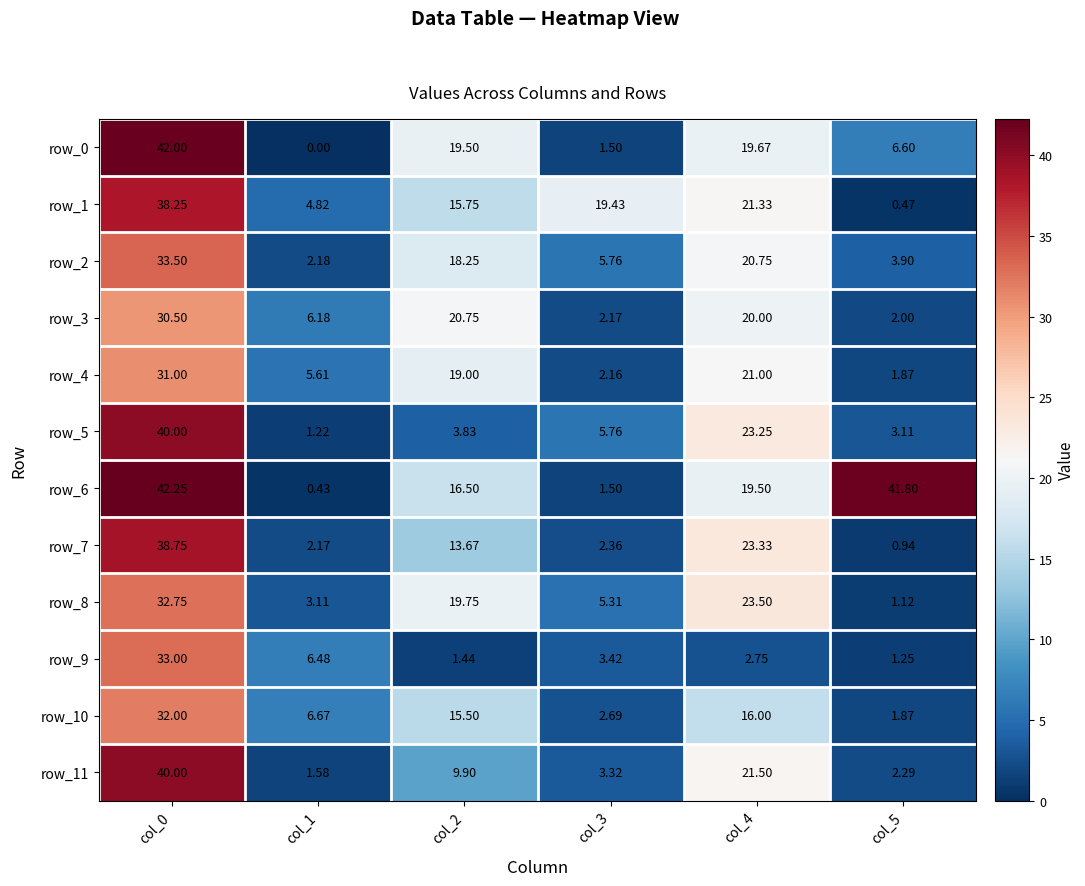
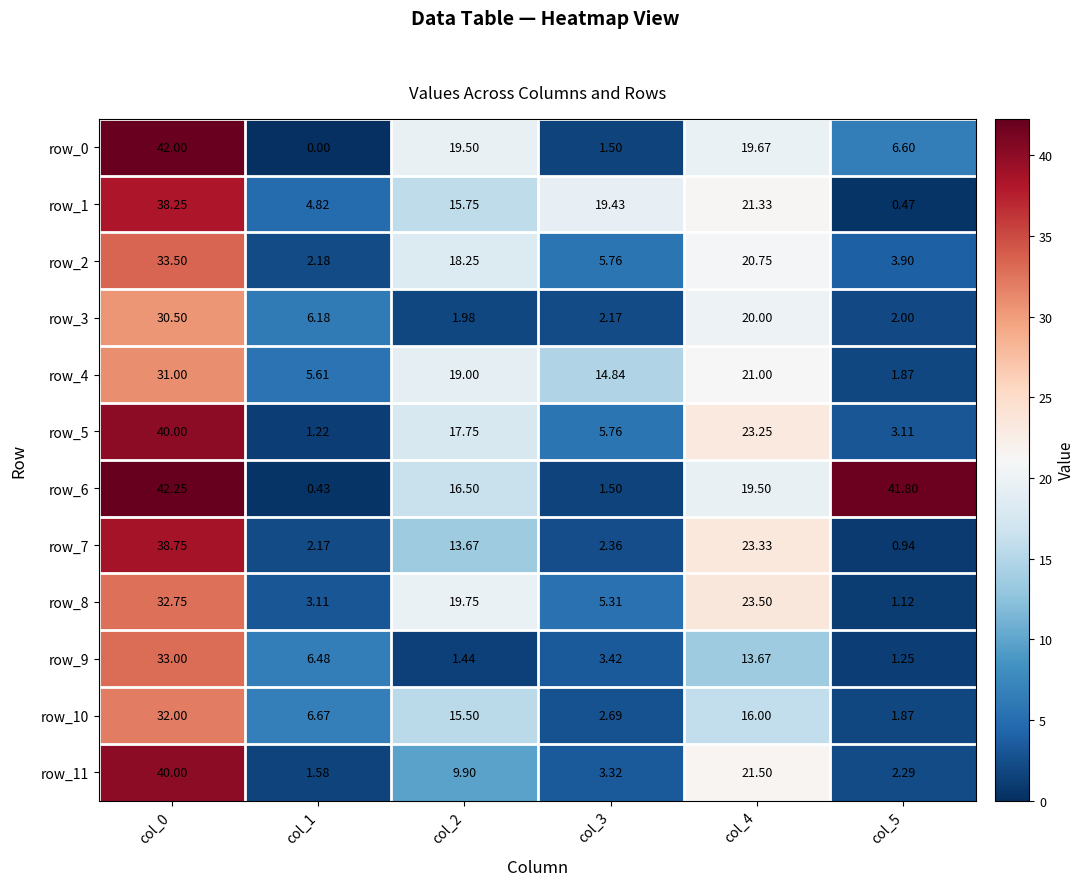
  {
    "row_0": {
      "col_0": 42.00,
      "col_1": 0.00,
      "col_2": 19.50,
      "col_3": 1.50,
      "col_4": 19.67,
      "col_5": 6.60
    },
    "row_1": {
      "col_0": 38.25,
      "col_1": 4.82,
      "col_2": 15.75,
      "col_3": 19.43,
      "col_4": 21.33,
      "col_5": 0.47
    },
    "row_2": {
      "col_0": 33.50,
      "col_1": 2.18,
      "col_2": 18.25,
      "col_3": 5.76,
      "col_4": 20.75,
      "col_5": 3.90
    },
    "row_3": {
      "col_0": 30.50,
      "col_1": 6.18,
-     "col_2": 20.75,
+     "col_2": 1.98,
      "col_3": 2.17,
      "col_4": 20.00,
      "col_5": 2.00
    },
    "row_4": {
      "col_0": 31.00,
      "col_1": 5.61,
      "col_2": 19.00,
-     "col_3": 2.16,
+     "col_3": 14.84,
      "col_4": 21.00,
      "col_5": 1.87
    },
    "row_5": {
      "col_0": 40.00,
      "col_1": 1.22,
-     "col_2": 3.83,
+     "col_2": 17.75,
      "col_3": 5.76,
      "col_4": 23.25,
      "col_5": 3.11
    },
    "row_6": {
      "col_0": 42.25,
      "col_1": 0.43,
      "col_2": 16.50,
      "col_3": 1.50,
      "col_4": 19.50,
      "col_5": 41.80
    },
    "row_7": {
      "col_0": 38.75,
      "col_1": 2.17,
      "col_2": 13.67,
      "col_3": 2.36,
      "col_4": 23.33,
      "col_5": 0.94
    },
    "row_8": {
      "col_0": 32.75,
      "col_1": 3.11,
      "col_2": 19.75,
      "col_3": 5.31,
      "col_4": 23.50,
      "col_5": 1.12
    },
    "row_9": {
      "col_0": 33.00,
      "col_1": 6.48,
      "col_2": 1.44,
      "col_3": 3.42,
-     "col_4": 2.75,
+     "col_4": 13.67,
      "col_5": 1.25
    },
    "row_10": {
      "col_0": 32.00,
      "col_1": 6.67,
      "col_2": 15.50,
      "col_3": 2.69,
      "col_4": 16.00,
      "col_5": 1.87
    },
    "row_11": {
      "col_0": 40.00,
      "col_1": 1.58,
      "col_2": 9.90,
      "col_3": 3.32,
      "col_4": 21.50,
      "col_5": 2.29
    }
  }
